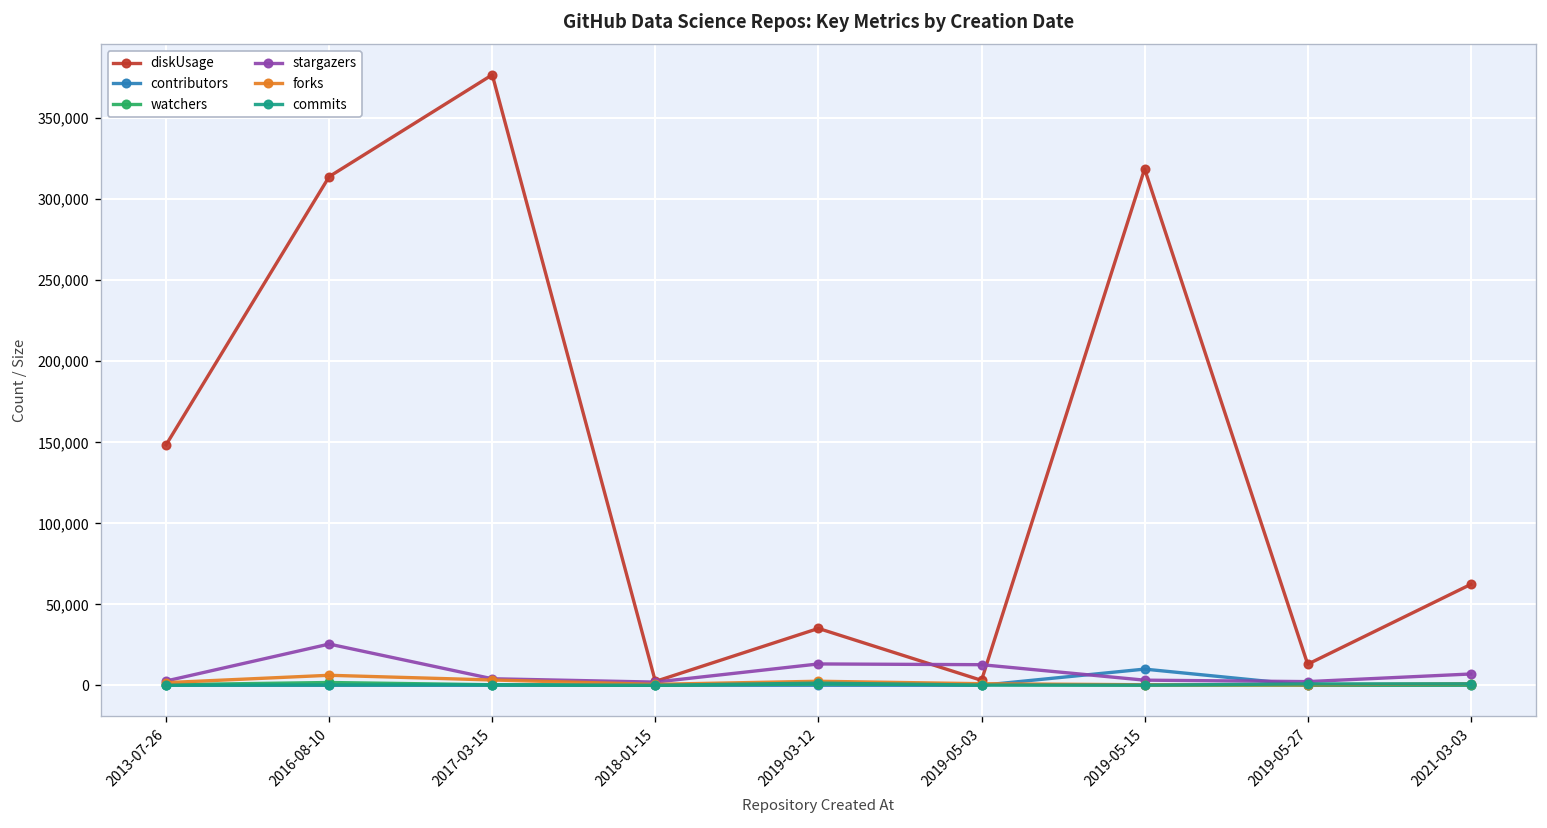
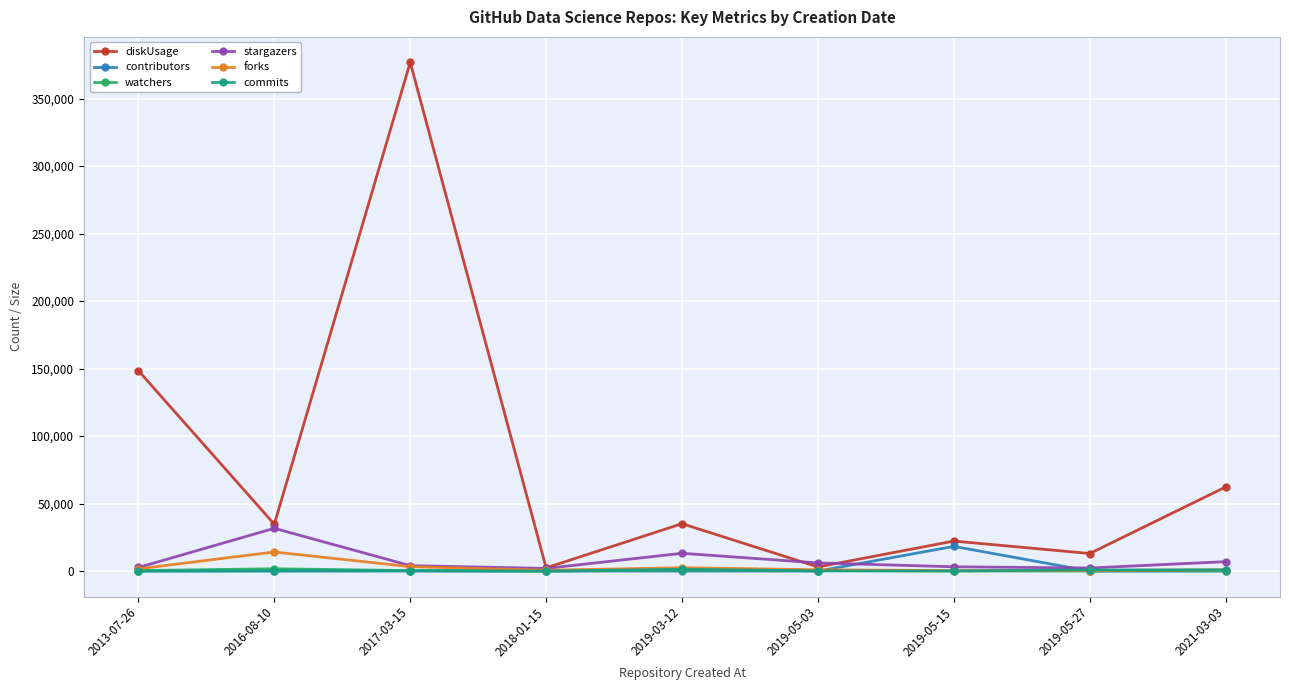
  {
    "diskUsage": {
      "2013-07-26": "148,000",
-     "2016-08-10": "314,000",
+     "2016-08-10": "35,000",
      "2017-03-15": "377,000",
      "2019-03-12": "35,000",
      "2019-05-03": "3,000",
-     "2019-05-15": "319,000",
+     "2019-05-15": "22,000",
      "2019-05-27": "13,000",
      "2021-03-03": "62,000"
    },
    "contributors": {
-     "2019-05-15": "10,000"
+     "2019-05-15": "18,000"
    },
    "stargazers": {
-     "2016-08-10": "25,000",
+     "2016-08-10": "32,000",
      "2019-03-12": "13,000",
-     "2019-05-03": "13,000",
+     "2019-05-03": "6,000",
      "2019-05-15": "3,000",
      "2021-03-03": "7,000"
    },
    "forks": {
-     "2016-08-10": "6,000"
+     "2016-08-10": "14,000"
    }
  }
